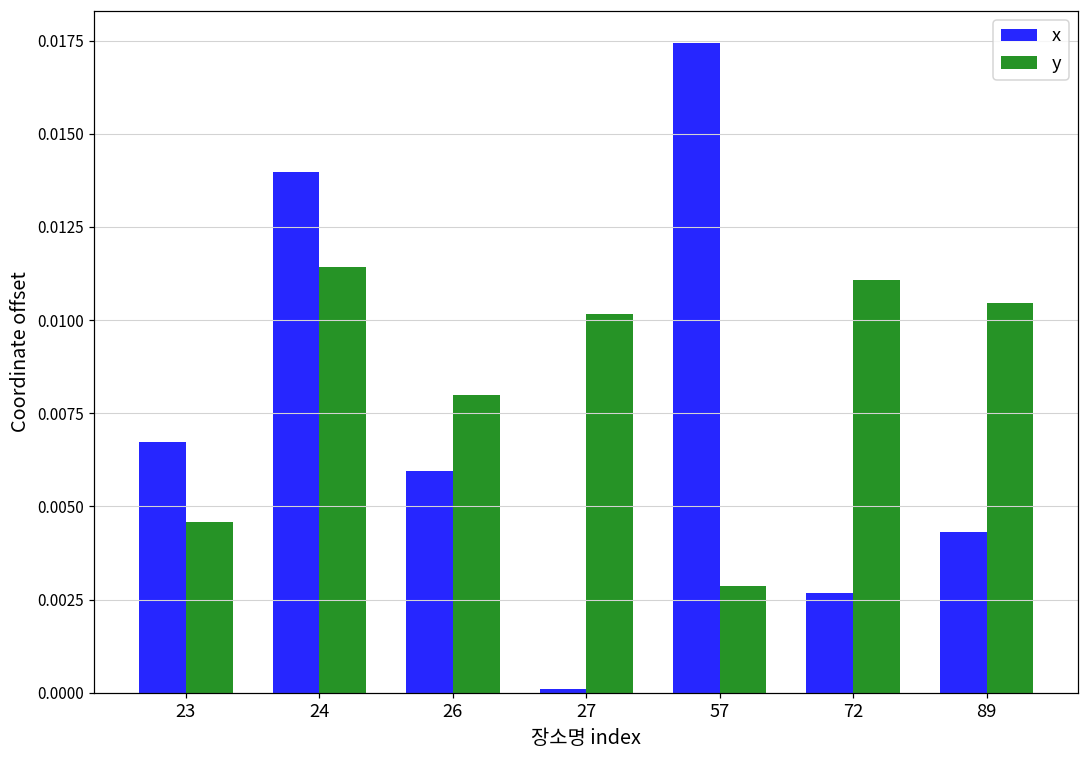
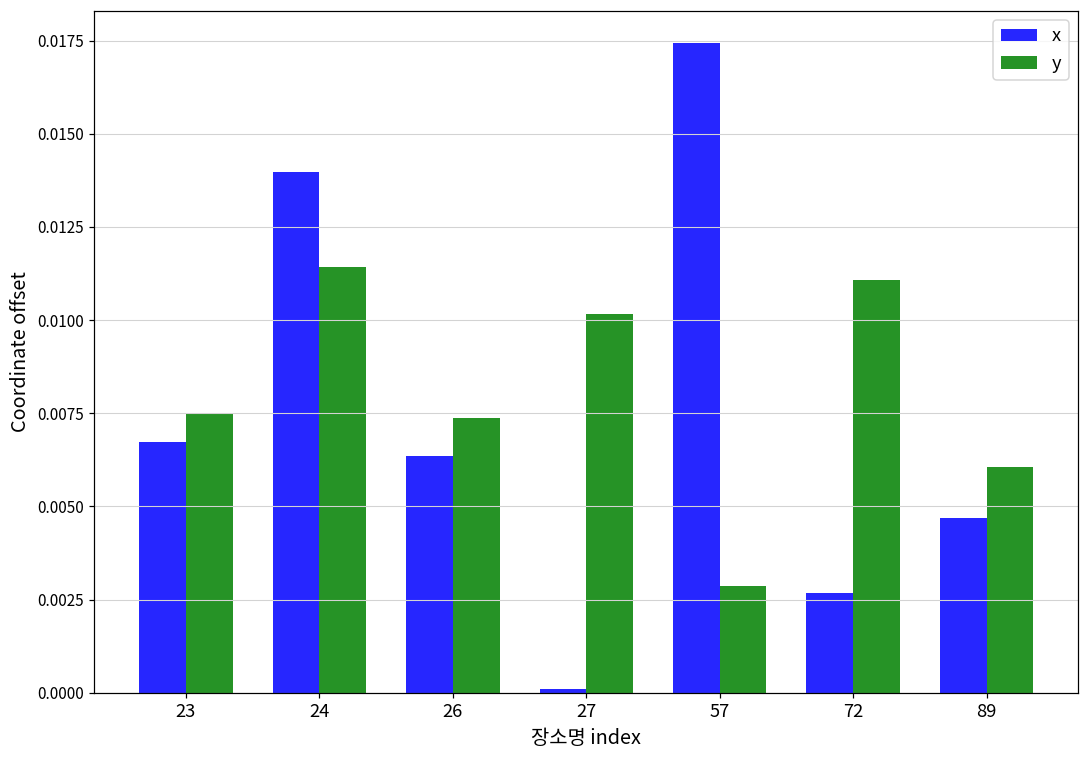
  {
    "x": {
      "23": 0.0067,
      "24": 0.0140,
-     "26": 0.0059,
+     "26": 0.0063,
      "27": 0.0001,
      "57": 0.0174,
      "72": 0.0027,
-     "89": 0.0043
+     "89": 0.0047
    },
    "y": {
-     "23": 0.0046,
+     "23": 0.0075,
      "24": 0.0114,
-     "26": 0.0080,
+     "26": 0.0074,
      "27": 0.0102,
      "57": 0.0029,
      "72": 0.0111,
-     "89": 0.0104
+     "89": 0.0060
    }
  }
